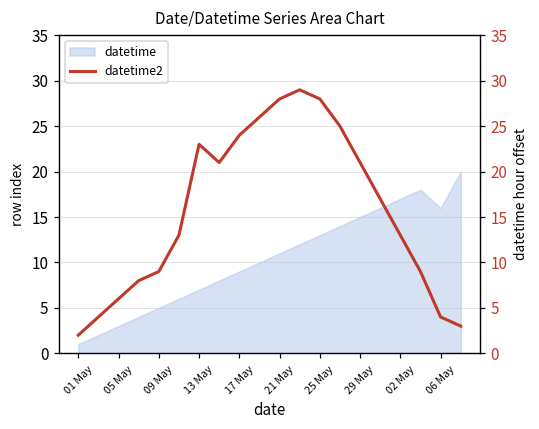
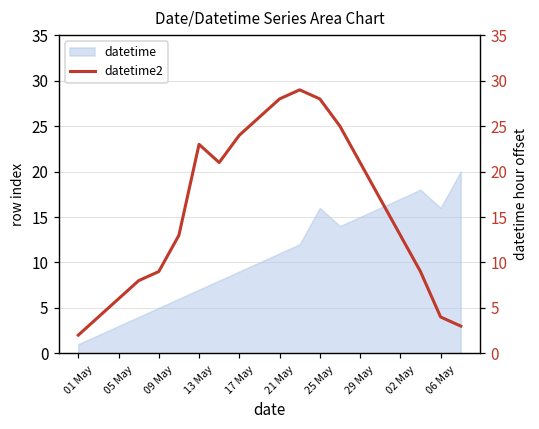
  {
    "datetime": {
      "01 May": 1,
      "05 May": 3,
      "09 May": 5,
      "13 May": 7,
      "17 May": 9,
      "21 May": 11,
-     "25 May": 13,
+     "25 May": 16,
      "29 May": 15,
      "02 May": 17,
      "06 May": 16
    },
    "datetime2": {
      "01 May": 2,
      "05 May": 6,
      "09 May": 9,
      "13 May": 23,
      "17 May": 24,
      "21 May": 28,
      "25 May": 28,
      "29 May": 21,
      "02 May": 13,
      "06 May": 4
    }
  }
